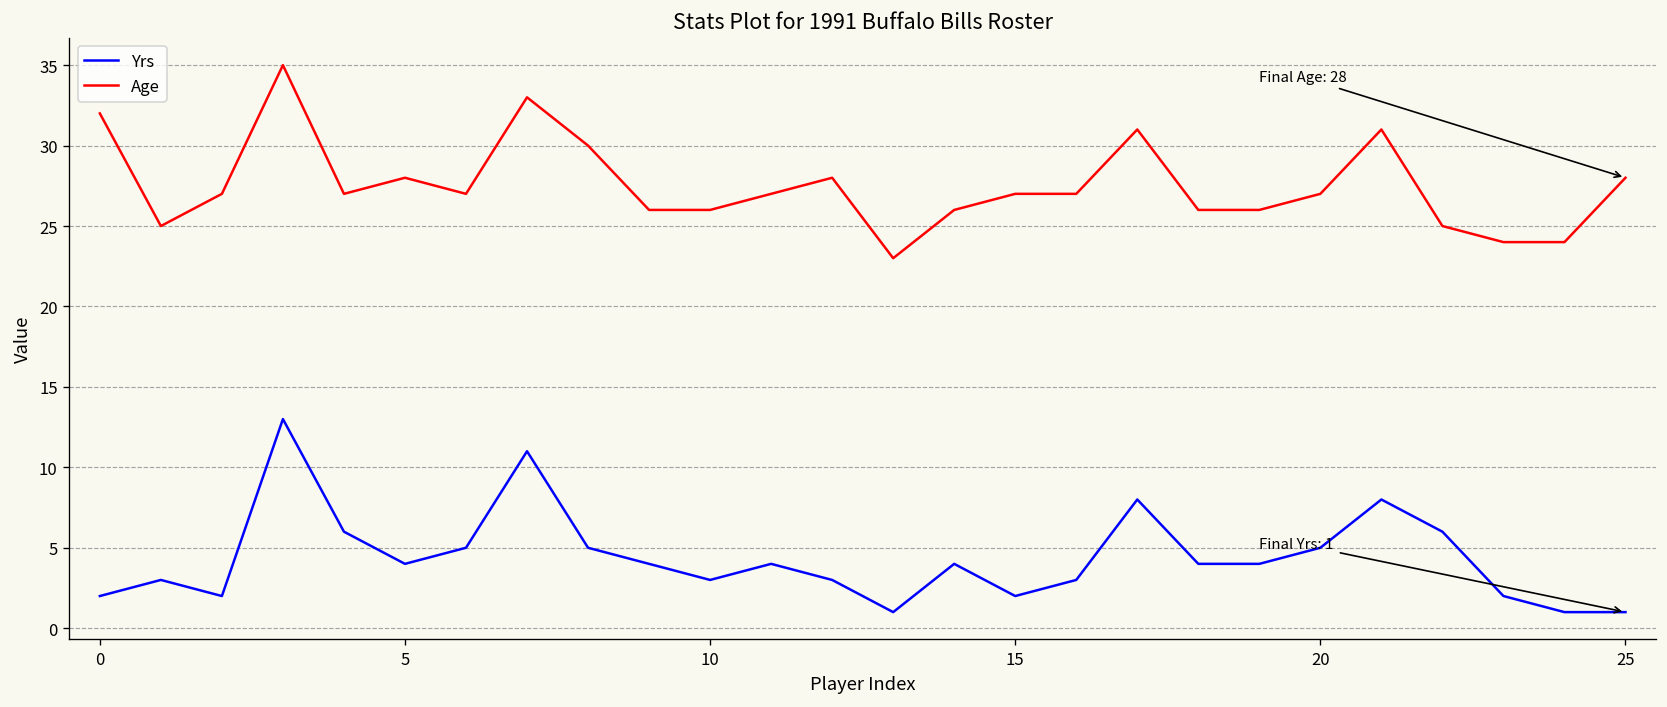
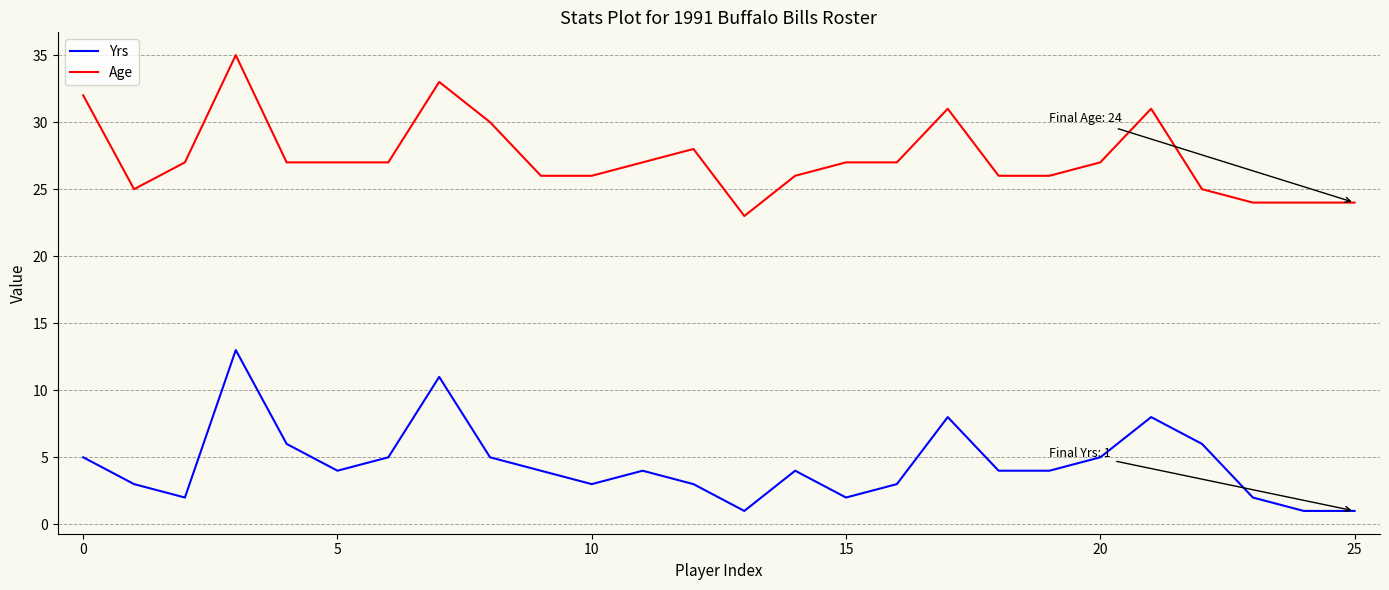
  {
    "Yrs": {
-     "0": 2,
+     "0": 5,
      "5": 4,
      "10": 3,
      "15": 2,
      "25": 1
    },
    "Age": {
-     "5": 28,
-     "25": 28
+     "5": 27,
+     "25": 24
    }
  }
